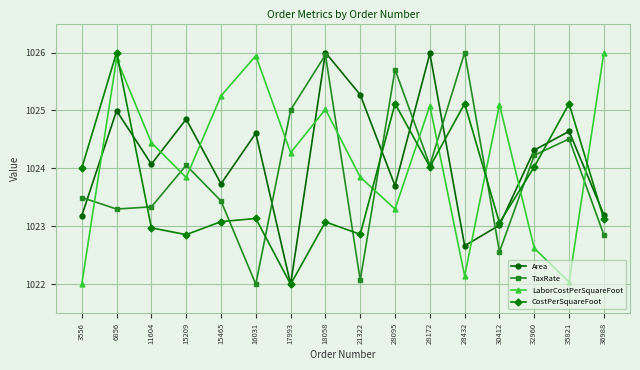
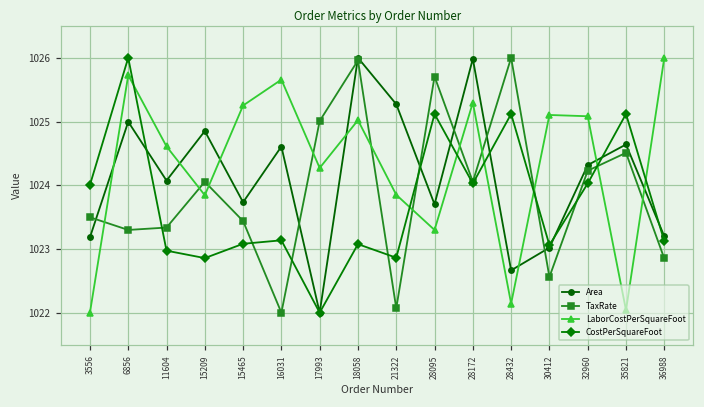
  {
    "LaborCostPerSquareFoot": {
      "3556": 1022.0,
-     "6856": 1025.9,
-     "11604": 1024.4,
+     "6856": 1025.7,
+     "11604": 1024.6,
      "15209": 1023.8,
      "15465": 1025.3,
-     "16031": 1025.9,
+     "16031": 1025.7,
      "17993": 1024.3,
      "18058": 1025.0,
      "21322": 1023.8,
      "28095": 1023.3,
-     "28172": 1025.1,
+     "28172": 1025.3,
      "28432": 1022.1,
      "30412": 1025.1,
-     "32960": 1022.6,
+     "32960": 1025.1,
      "36988": 1026.0
    }
  }
